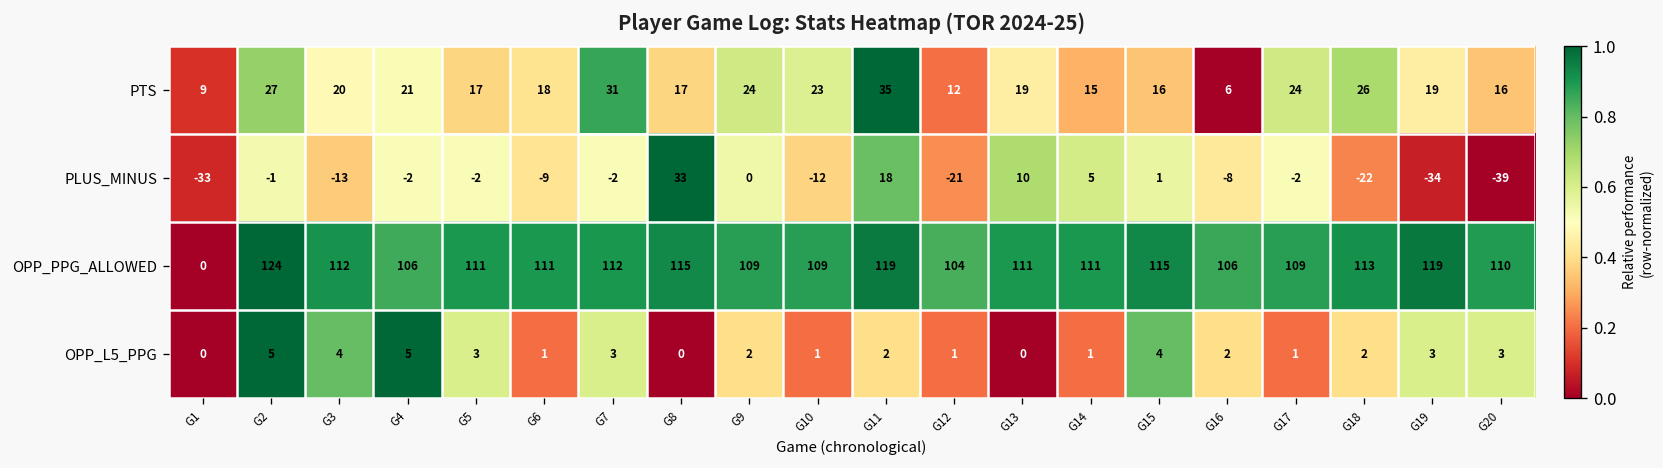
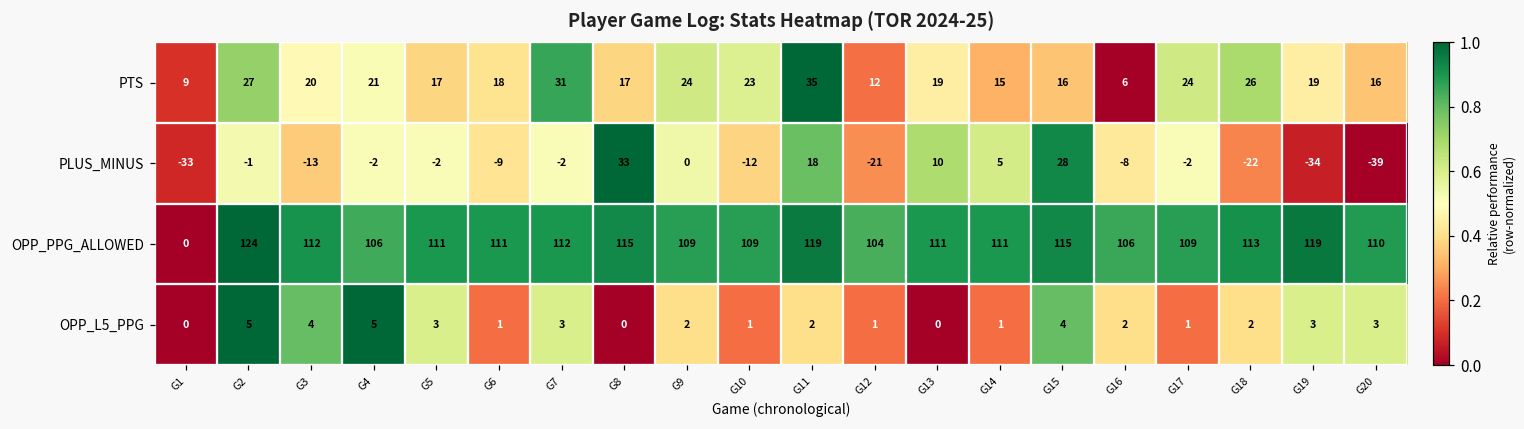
  {
    "PTS": {
      "G1": 9,
      "G2": 27,
      "G3": 20,
      "G4": 21,
      "G5": 17,
      "G6": 18,
      "G7": 31,
      "G8": 17,
      "G9": 24,
      "G10": 23,
      "G11": 35,
      "G12": 12,
      "G13": 19,
      "G14": 15,
      "G15": 16,
      "G16": 6,
      "G17": 24,
      "G18": 26,
      "G19": 19,
      "G20": 16
    },
    "PLUS_MINUS": {
      "G1": -33,
      "G2": -1,
      "G3": -13,
      "G4": -2,
      "G5": -2,
      "G6": -9,
      "G7": -2,
      "G8": 33,
      "G9": 0,
      "G10": -12,
      "G11": 18,
      "G12": -21,
      "G13": 10,
      "G14": 5,
-     "G15": 1,
+     "G15": 28,
      "G16": -8,
      "G17": -2,
      "G18": -22,
      "G19": -34,
      "G20": -39
    },
    "OPP_PPG_ALLOWED": {
      "G1": 0,
      "G2": 124,
      "G3": 112,
      "G4": 106,
      "G5": 111,
      "G6": 111,
      "G7": 112,
      "G8": 115,
      "G9": 109,
      "G10": 109,
      "G11": 119,
      "G12": 104,
      "G13": 111,
      "G14": 111,
      "G15": 115,
      "G16": 106,
      "G17": 109,
      "G18": 113,
      "G19": 119,
      "G20": 110
    },
    "OPP_L5_PPG": {
      "G1": 0,
      "G2": 5,
      "G3": 4,
      "G4": 5,
      "G5": 3,
      "G6": 1,
      "G7": 3,
      "G8": 0,
      "G9": 2,
      "G10": 1,
      "G11": 2,
      "G12": 1,
      "G13": 0,
      "G14": 1,
      "G15": 4,
      "G16": 2,
      "G17": 1,
      "G18": 2,
      "G19": 3,
      "G20": 3
    }
  }
